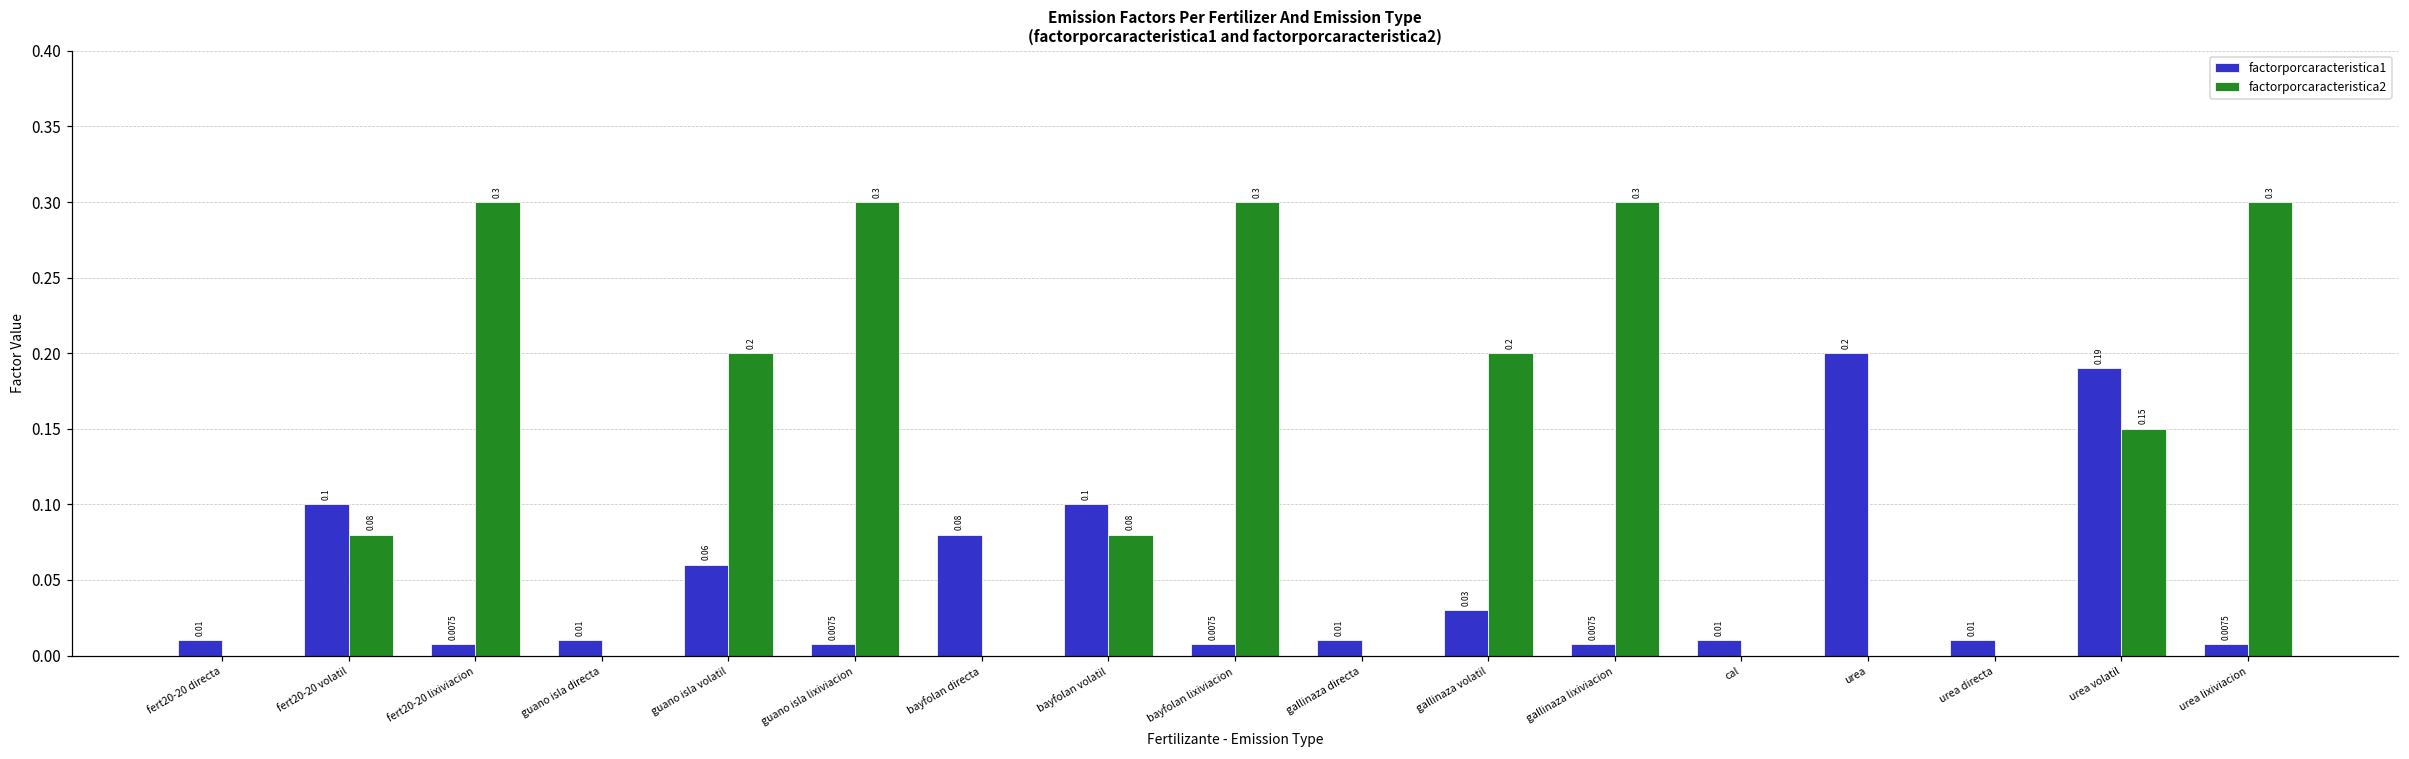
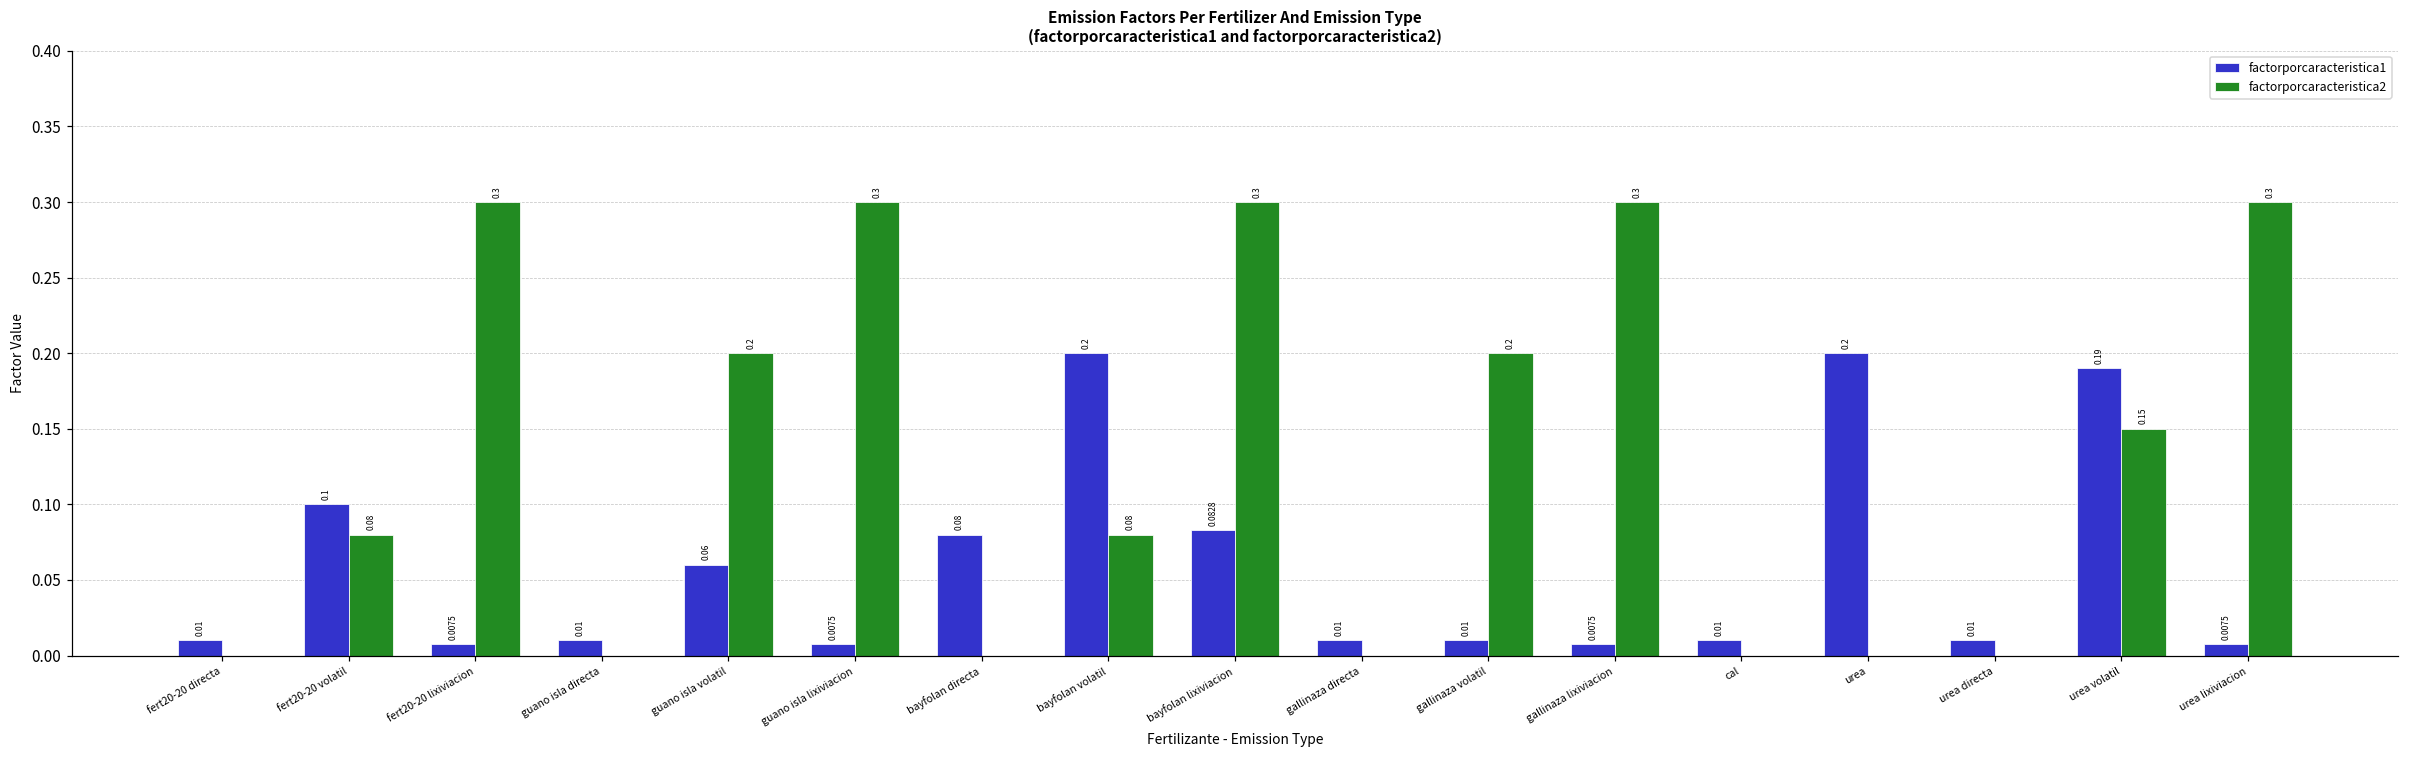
  {
    "factorporcaracteristica1": {
      "fert20-20 directa": 0.01,
      "fert20-20 volatil": 0.1,
      "fert20-20 lixiviacion": 0.0075,
      "guano isla directa": 0.01,
      "guano isla volatil": 0.06,
      "guano isla lixiviacion": 0.0075,
      "bayfolan directa": 0.08,
-     "bayfolan volatil": 0.1,
-     "bayfolan lixiviacion": 0.0075,
+     "bayfolan volatil": 0.2,
+     "bayfolan lixiviacion": 0.0828,
      "gallinaza directa": 0.01,
-     "gallinaza volatil": 0.03,
+     "gallinaza volatil": 0.01,
      "gallinaza lixiviacion": 0.0075,
      "cal": 0.01,
      "urea": 0.2,
      "urea directa": 0.01,
      "urea volatil": 0.19,
      "urea lixiviacion": 0.0075
    },
    "factorporcaracteristica2": {
      "fert20-20 volatil": 0.08,
      "fert20-20 lixiviacion": 0.3,
      "guano isla volatil": 0.2,
      "guano isla lixiviacion": 0.3,
      "bayfolan volatil": 0.08,
      "bayfolan lixiviacion": 0.3,
      "gallinaza volatil": 0.2,
      "gallinaza lixiviacion": 0.3,
      "urea volatil": 0.15,
      "urea lixiviacion": 0.3
    }
  }
